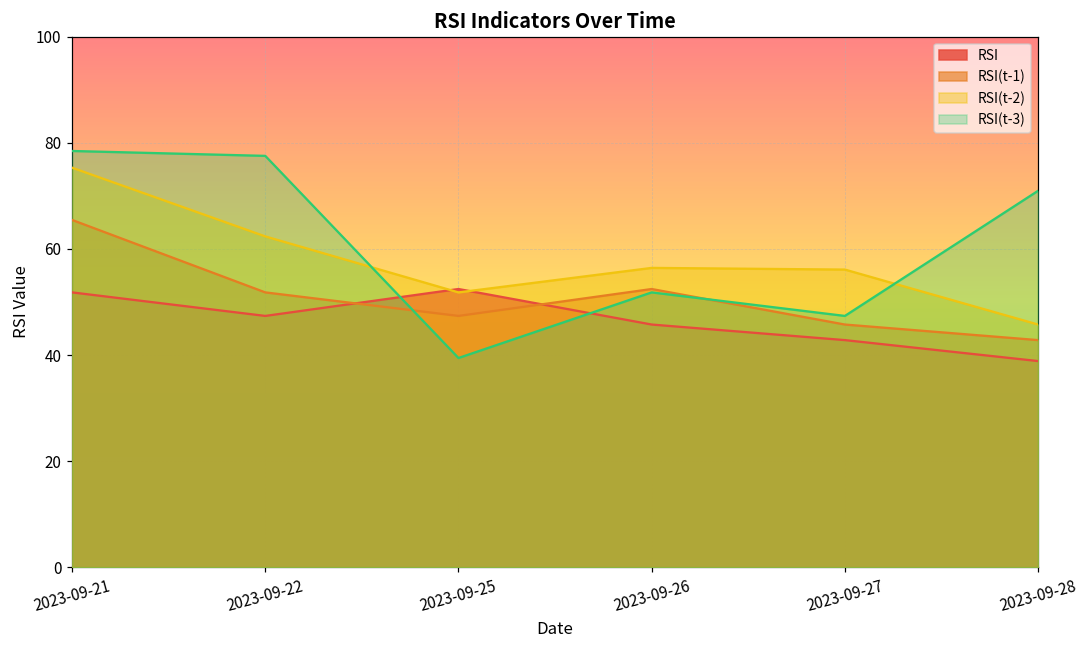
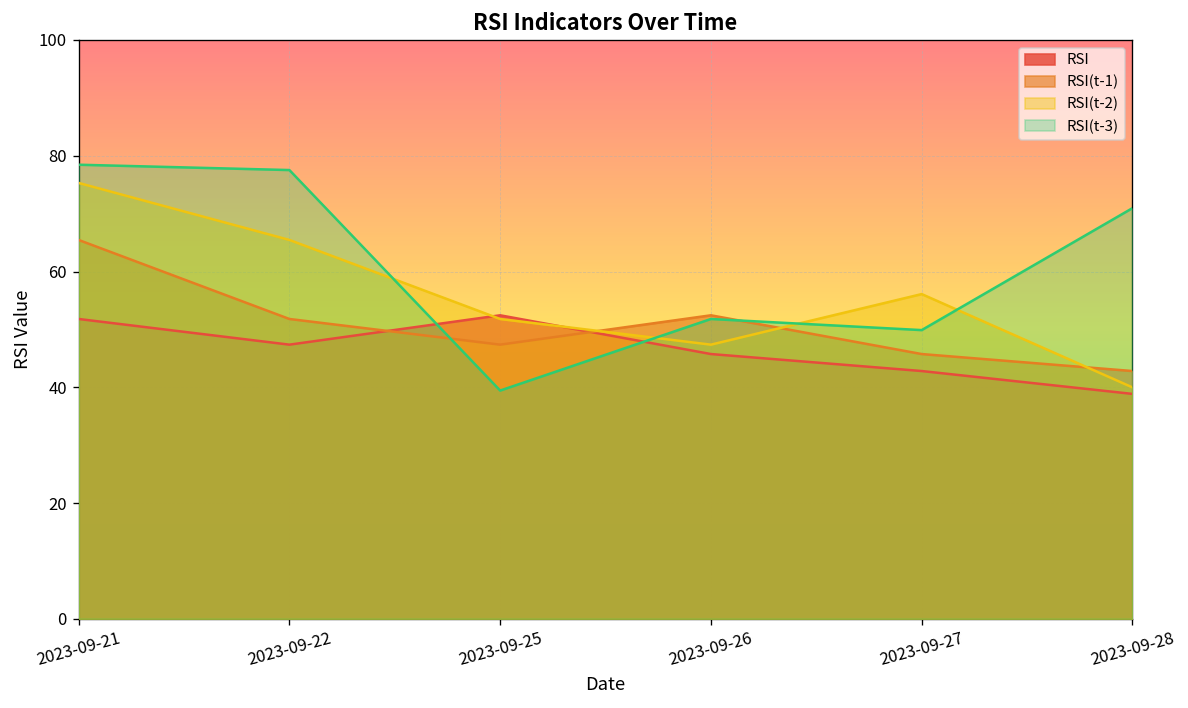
  {
    "RSI(t-2)": {
      "2023-09-21": 75,
-     "2023-09-22": 62,
+     "2023-09-22": 65,
      "2023-09-25": 52,
-     "2023-09-26": 56,
+     "2023-09-26": 47,
      "2023-09-27": 56,
-     "2023-09-28": 46
+     "2023-09-28": 40
    },
    "RSI(t-3)": {
      "2023-09-21": 78,
      "2023-09-22": 78,
      "2023-09-25": 39,
      "2023-09-26": 52,
-     "2023-09-27": 47,
+     "2023-09-27": 50,
      "2023-09-28": 71
    }
  }
